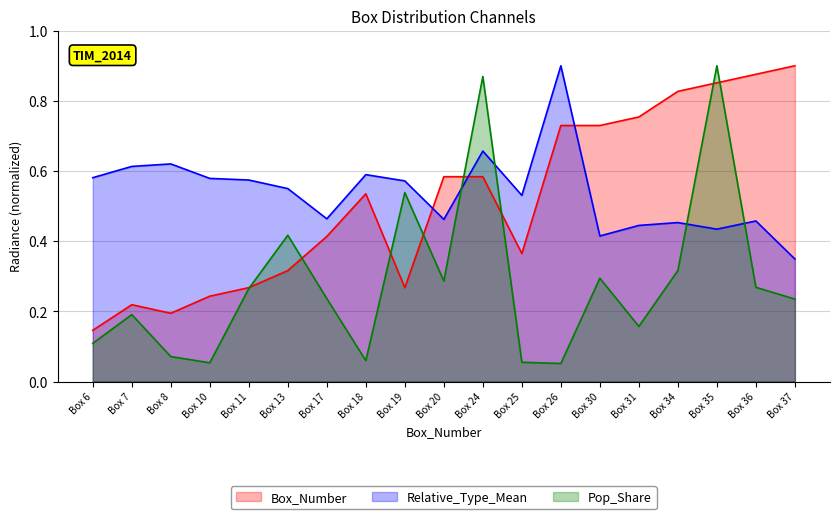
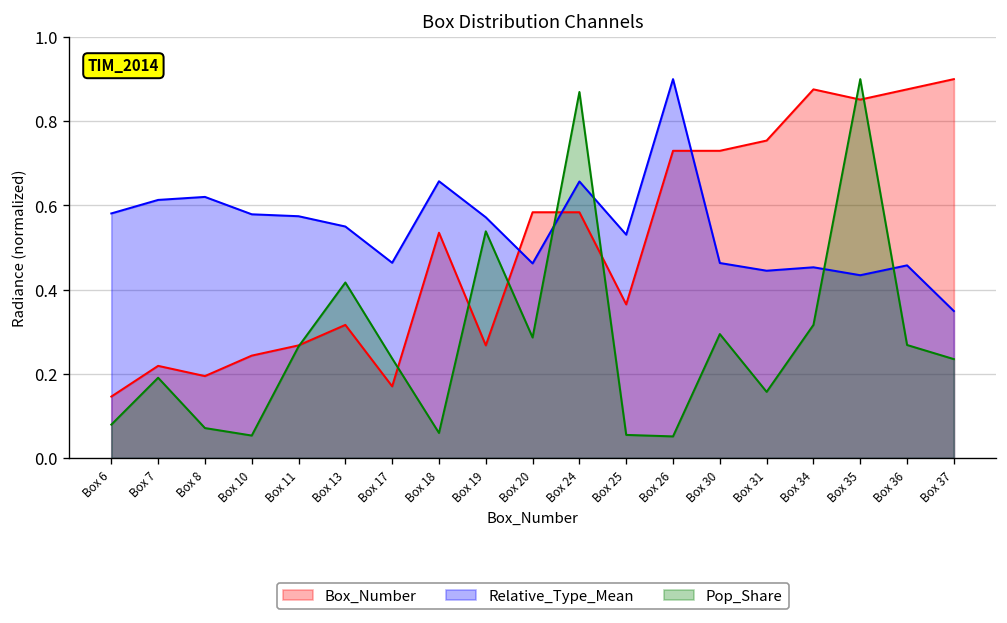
  {
    "Box_Number": {
      "Box 6": 0.15,
      "Box 7": 0.22,
      "Box 8": 0.19,
      "Box 10": 0.24,
      "Box 13": 0.32,
-     "Box 17": 0.41,
+     "Box 17": 0.17,
      "Box 18": 0.54,
      "Box 19": 0.27,
      "Box 20": 0.58,
      "Box 24": 0.58,
      "Box 25": 0.36,
      "Box 26": 0.73,
      "Box 30": 0.73,
      "Box 31": 0.75,
-     "Box 34": 0.83,
+     "Box 34": 0.88,
      "Box 35": 0.85,
      "Box 36": 0.88,
      "Box 37": 0.90
    },
    "Relative_Type_Mean": {
      "Box 6": 0.58,
      "Box 7": 0.61,
      "Box 8": 0.62,
      "Box 10": 0.58,
      "Box 11": 0.57,
      "Box 13": 0.55,
      "Box 17": 0.46,
-     "Box 18": 0.59,
+     "Box 18": 0.66,
      "Box 19": 0.57,
      "Box 20": 0.46,
      "Box 24": 0.66,
      "Box 25": 0.53,
      "Box 26": 0.90,
-     "Box 30": 0.41,
+     "Box 30": 0.46,
      "Box 31": 0.44,
      "Box 34": 0.45,
      "Box 35": 0.43,
      "Box 36": 0.46,
      "Box 37": 0.35
    },
    "Pop_Share": {
-     "Box 6": 0.11,
+     "Box 6": 0.08,
      "Box 7": 0.19,
      "Box 8": 0.07,
      "Box 10": 0.05,
      "Box 13": 0.42,
      "Box 17": 0.24,
      "Box 18": 0.06,
      "Box 19": 0.54,
      "Box 20": 0.29,
      "Box 24": 0.87,
      "Box 25": 0.05,
      "Box 26": 0.05,
      "Box 30": 0.29,
      "Box 31": 0.16,
      "Box 34": 0.32,
      "Box 35": 0.90,
      "Box 36": 0.27,
      "Box 37": 0.23
    }
  }
